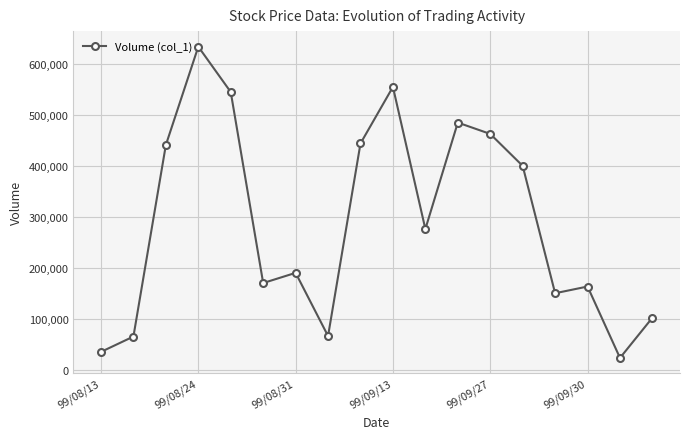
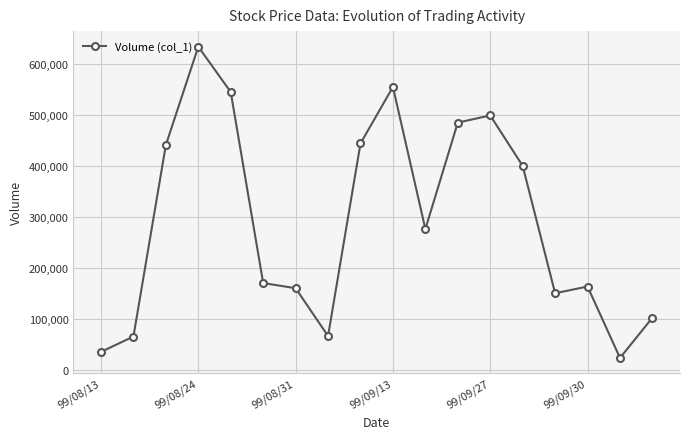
  {
    "99/08/13": "30,000",
    "99/08/24": "630,000",
-   "99/08/31": "190,000",
+   "99/08/31": "160,000",
    "99/09/13": "560,000",
-   "99/09/27": "460,000",
+   "99/09/27": "500,000",
    "99/09/30": "160,000"
  }
